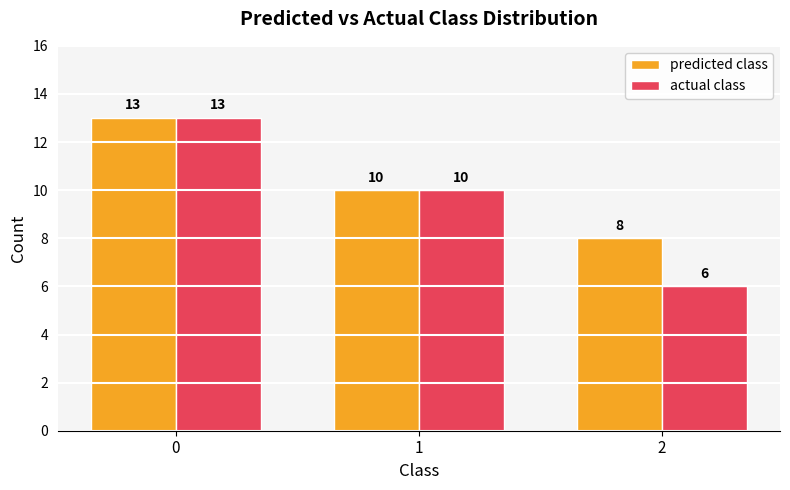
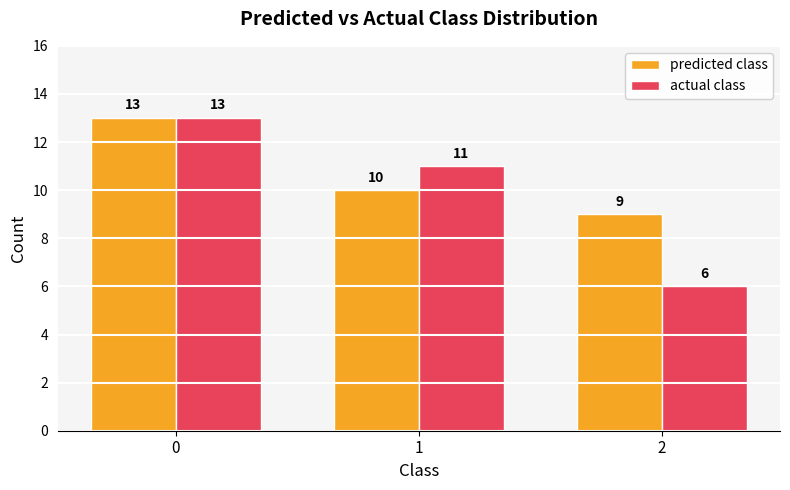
  {
    "predicted class": {
      "0": 13,
      "1": 10,
-     "2": 8
+     "2": 9
    },
    "actual class": {
      "0": 13,
-     "1": 10,
+     "1": 11,
      "2": 6
    }
  }
